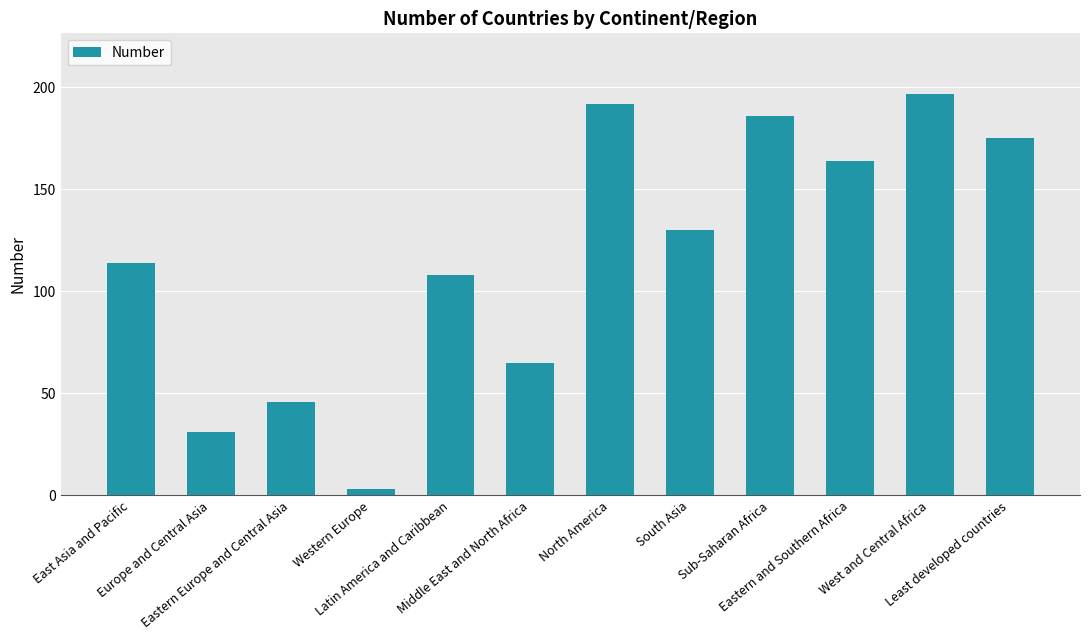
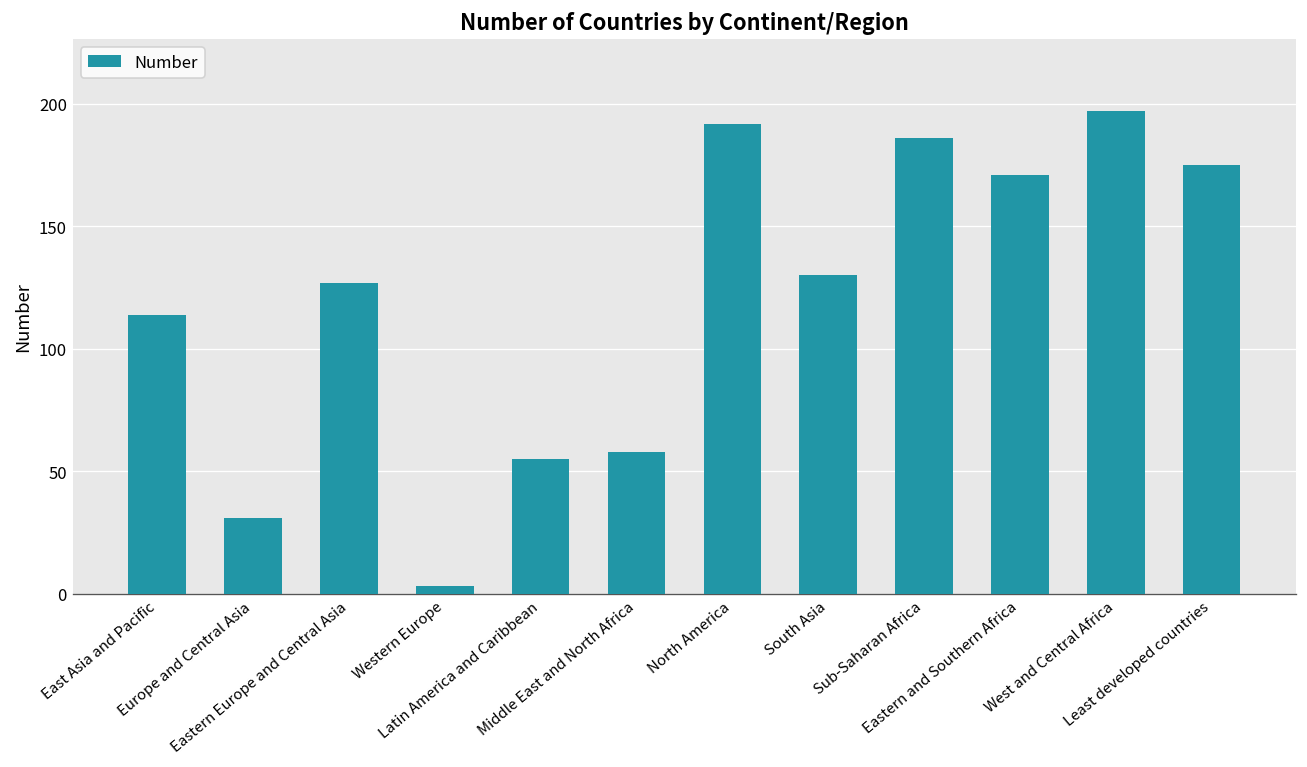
  {
    "East Asia and Pacific": 114,
    "Europe and Central Asia": 31,
-   "Eastern Europe and Central Asia": 46,
+   "Eastern Europe and Central Asia": 127,
    "Western Europe": 3,
-   "Latin America and Caribbean": 108,
-   "Middle East and North Africa": 65,
+   "Latin America and Caribbean": 55,
+   "Middle East and North Africa": 58,
    "North America": 192,
    "South Asia": 130,
    "Sub-Saharan Africa": 186,
-   "Eastern and Southern Africa": 164,
+   "Eastern and Southern Africa": 171,
    "West and Central Africa": 197,
    "Least developed countries": 175
  }
